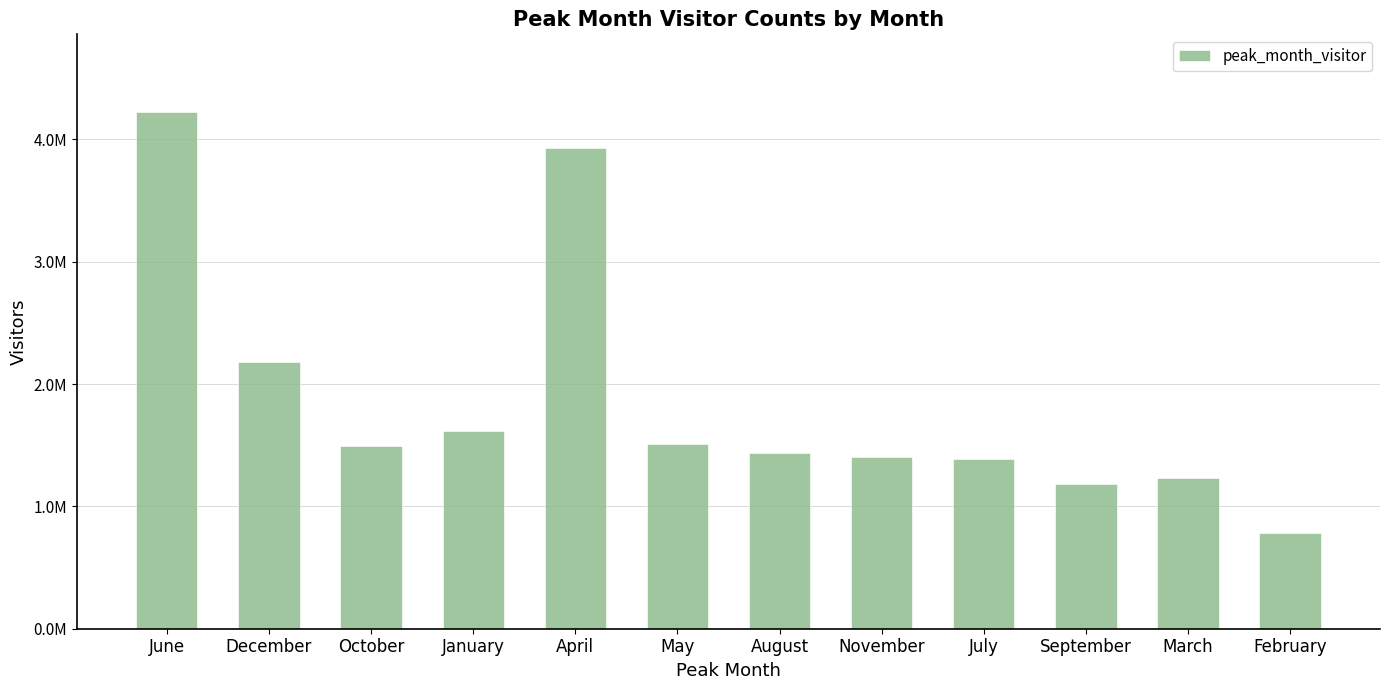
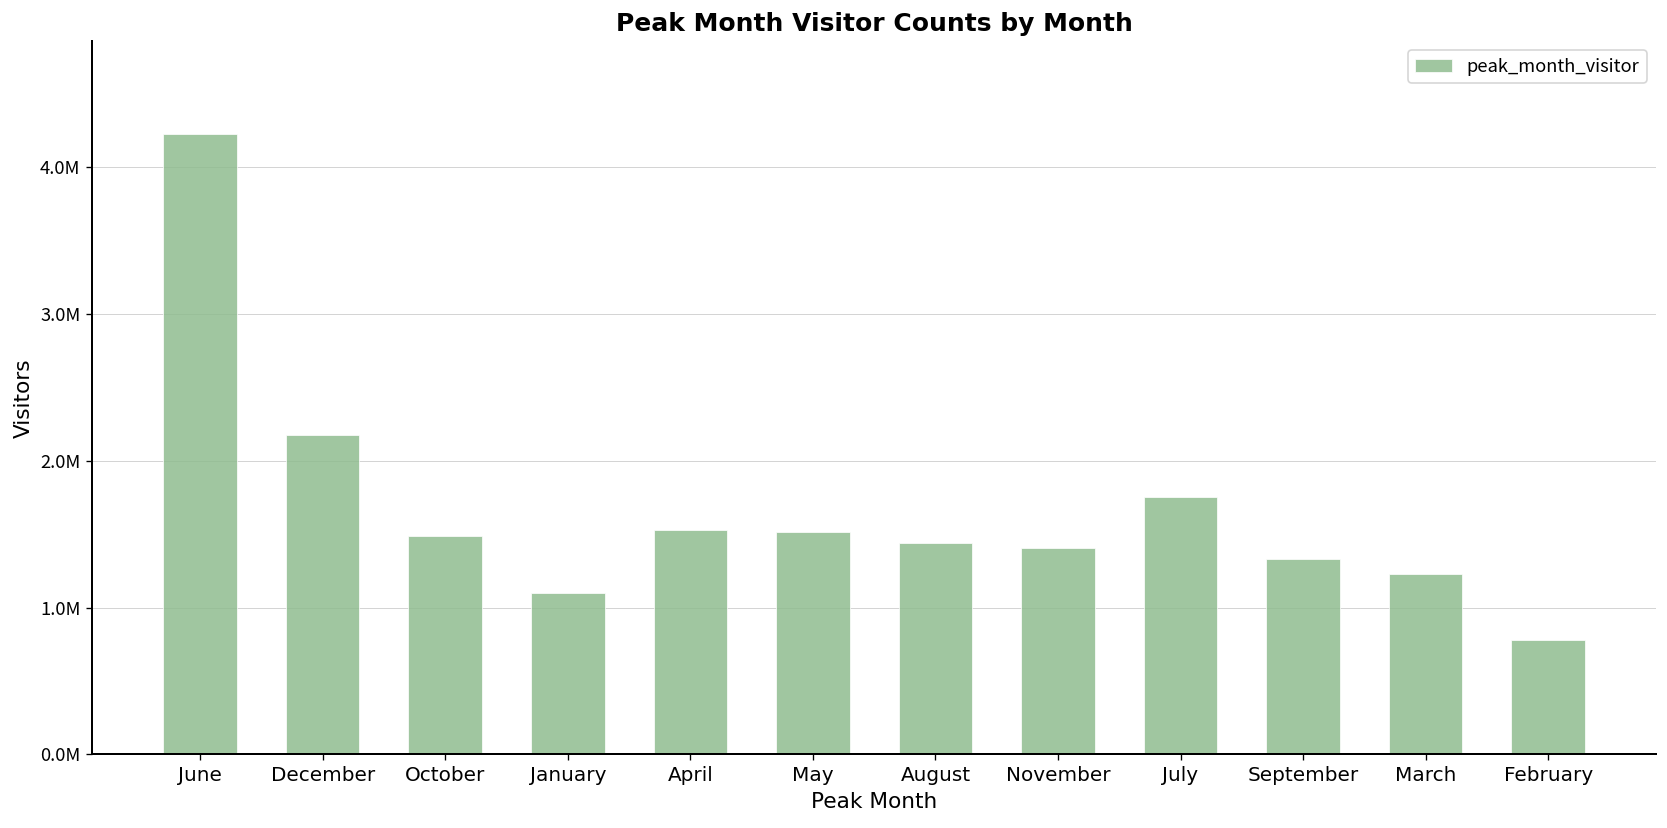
  {
    "June": 4220000,
    "December": 2180000,
    "October": 1490000,
-   "January": 1610000,
-   "April": 3930000,
+   "January": 1100000,
+   "April": 1530000,
    "May": 1510000,
    "August": 1440000,
    "November": 1410000,
-   "July": 1390000,
-   "September": 1180000,
+   "July": 1750000,
+   "September": 1330000,
    "March": 1230000,
    "February": 780000
  }
